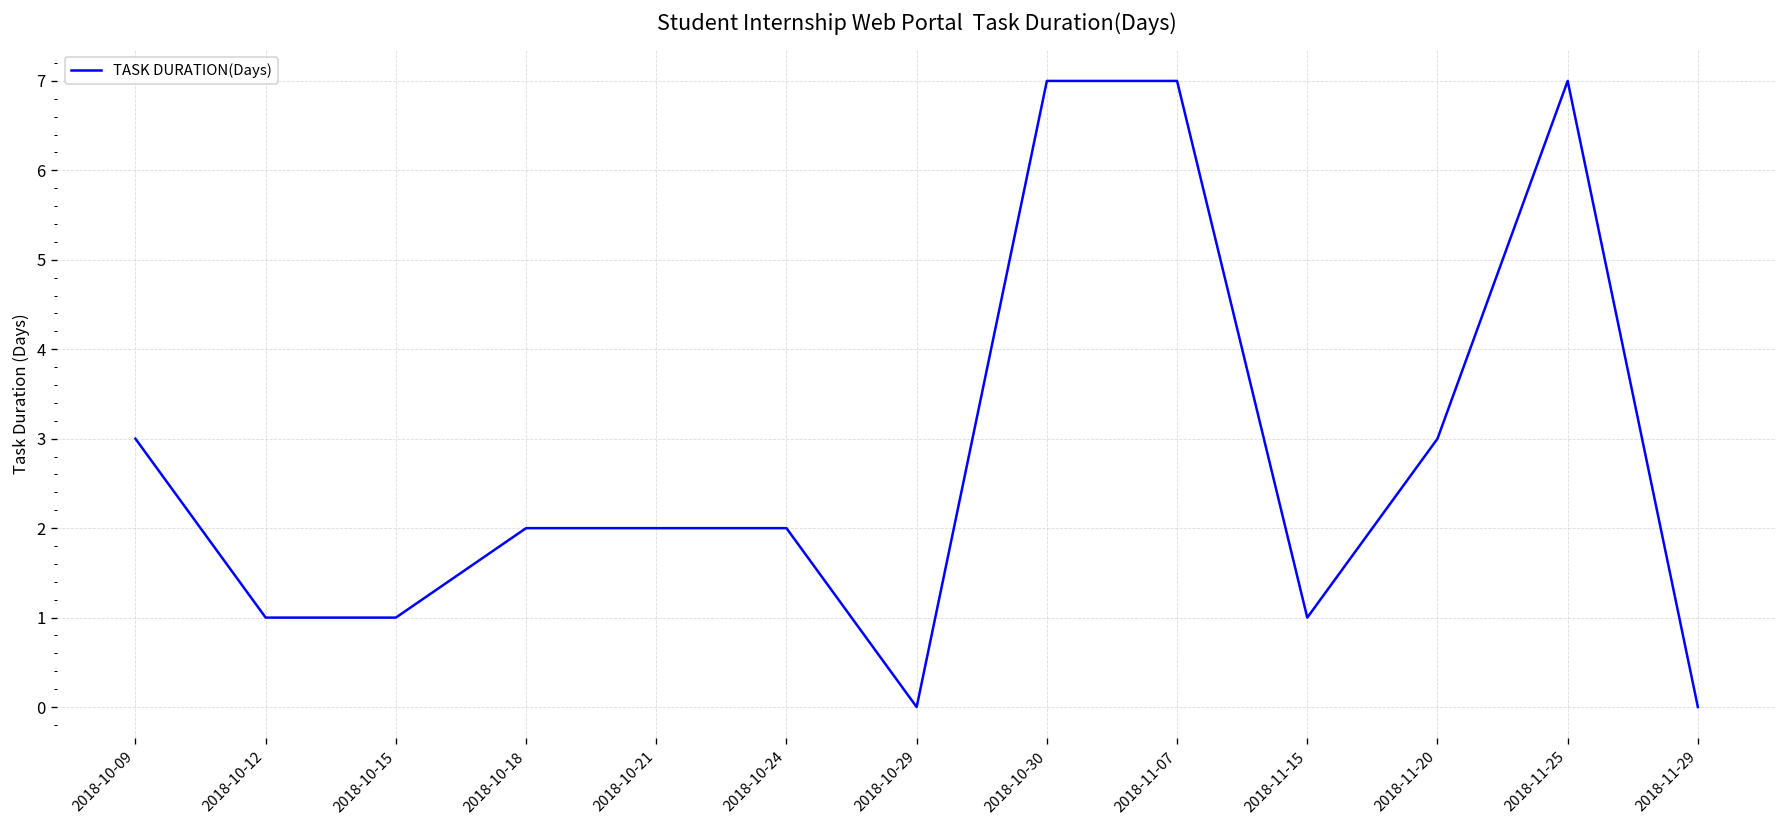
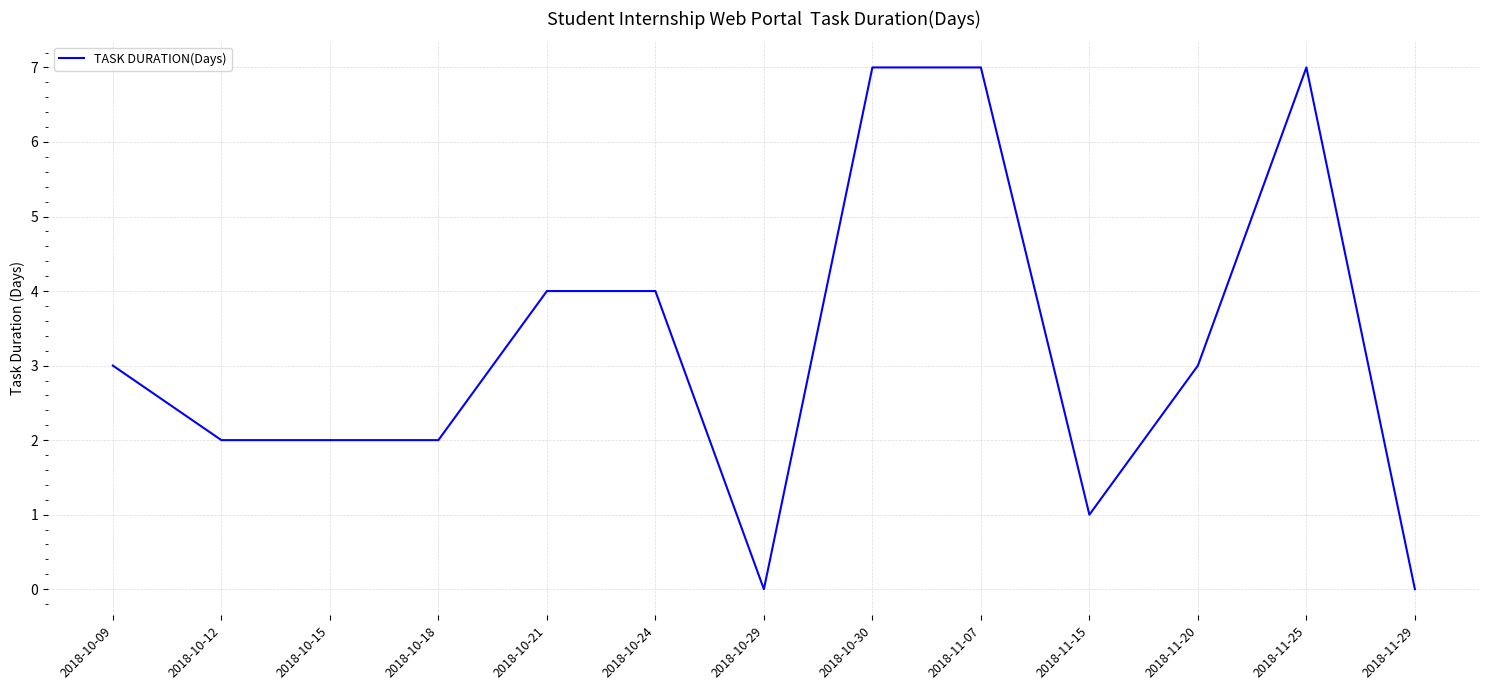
  {
    "2018-10-09": 3,
-   "2018-10-12": 1,
-   "2018-10-15": 1,
+   "2018-10-12": 2,
+   "2018-10-15": 2,
    "2018-10-18": 2,
-   "2018-10-21": 2,
-   "2018-10-24": 2,
+   "2018-10-21": 4,
+   "2018-10-24": 4,
    "2018-10-29": 0,
    "2018-10-30": 7,
    "2018-11-07": 7,
    "2018-11-15": 1,
    "2018-11-20": 3,
    "2018-11-25": 7,
    "2018-11-29": 0
  }
